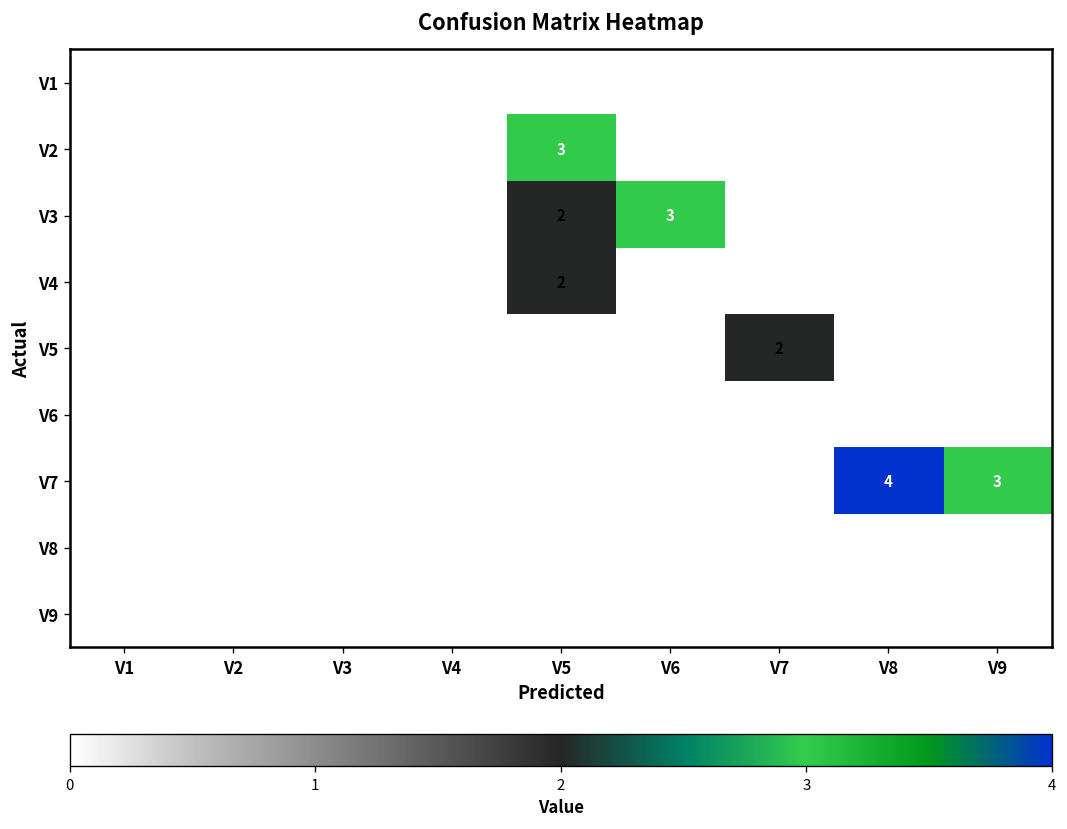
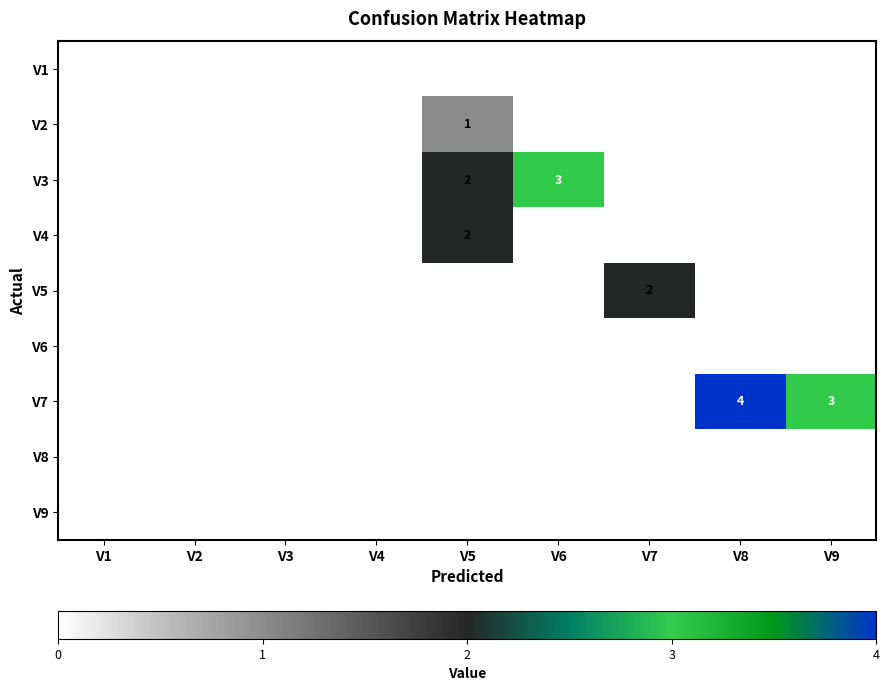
  {
    "V2": {
-     "V5": 3
+     "V5": 1
    },
    "V3": {
      "V6": 3
    },
    "V7": {
      "V8": 4,
      "V9": 3
    }
  }
